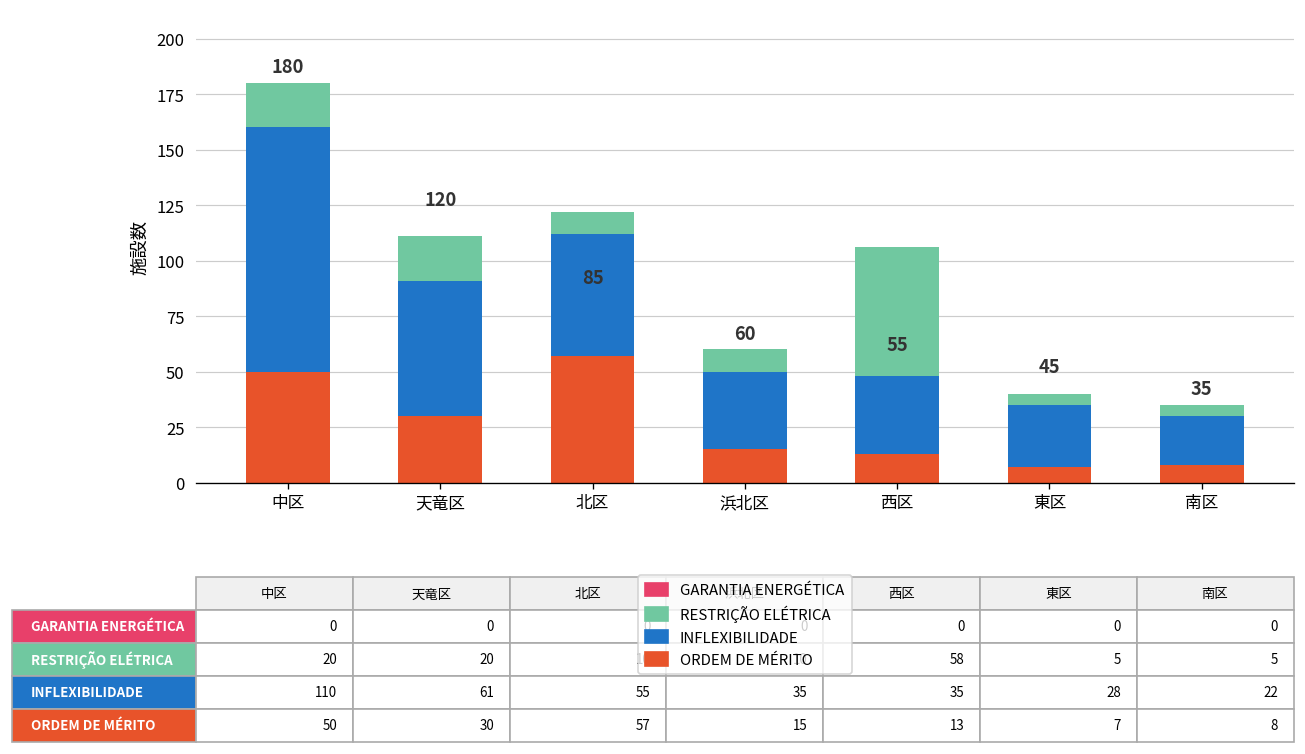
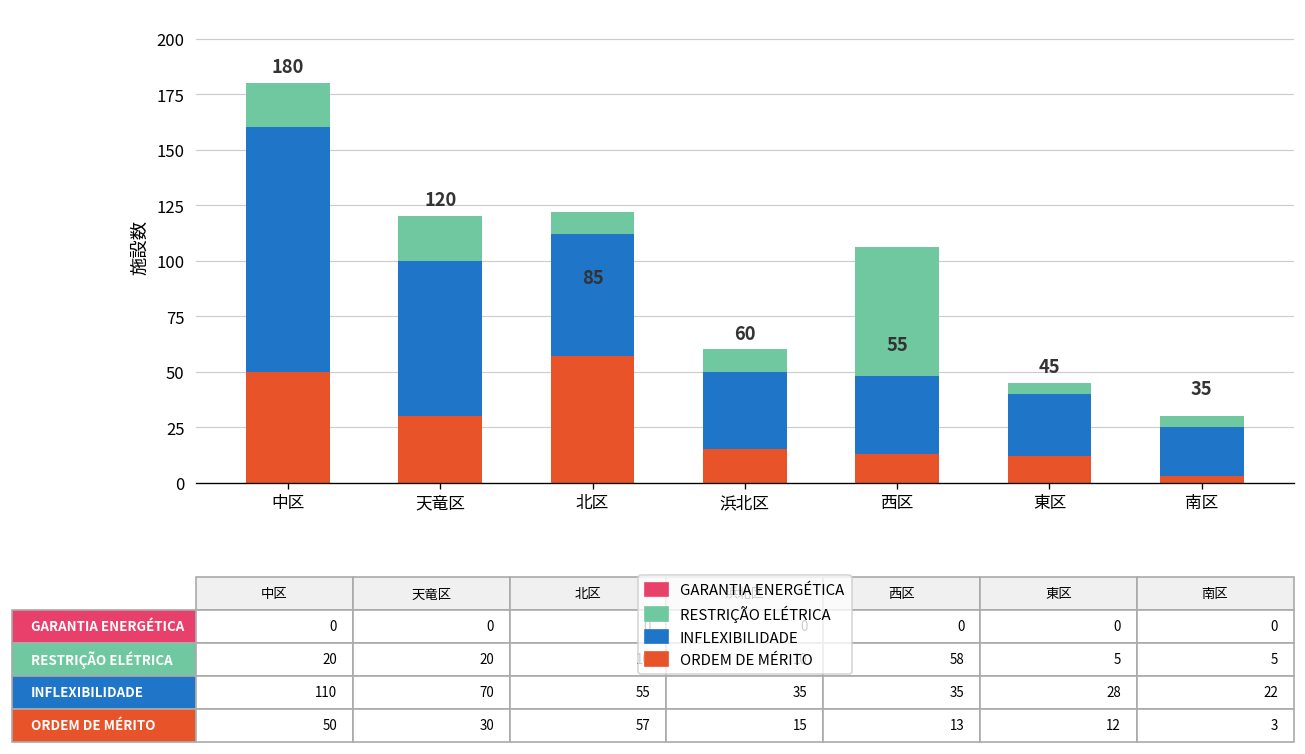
  {
    "ORDEM DE MÉRITO": {
-     "東区": 7,
-     "南区": 8
+     "東区": 12,
+     "南区": 3
    },
    "INFLEXIBILIDADE": {
-     "天竜区": 61
+     "天竜区": 70
    },
    "GARANTIA ENERGÉTICA": {
      "西区": 0
    }
  }
